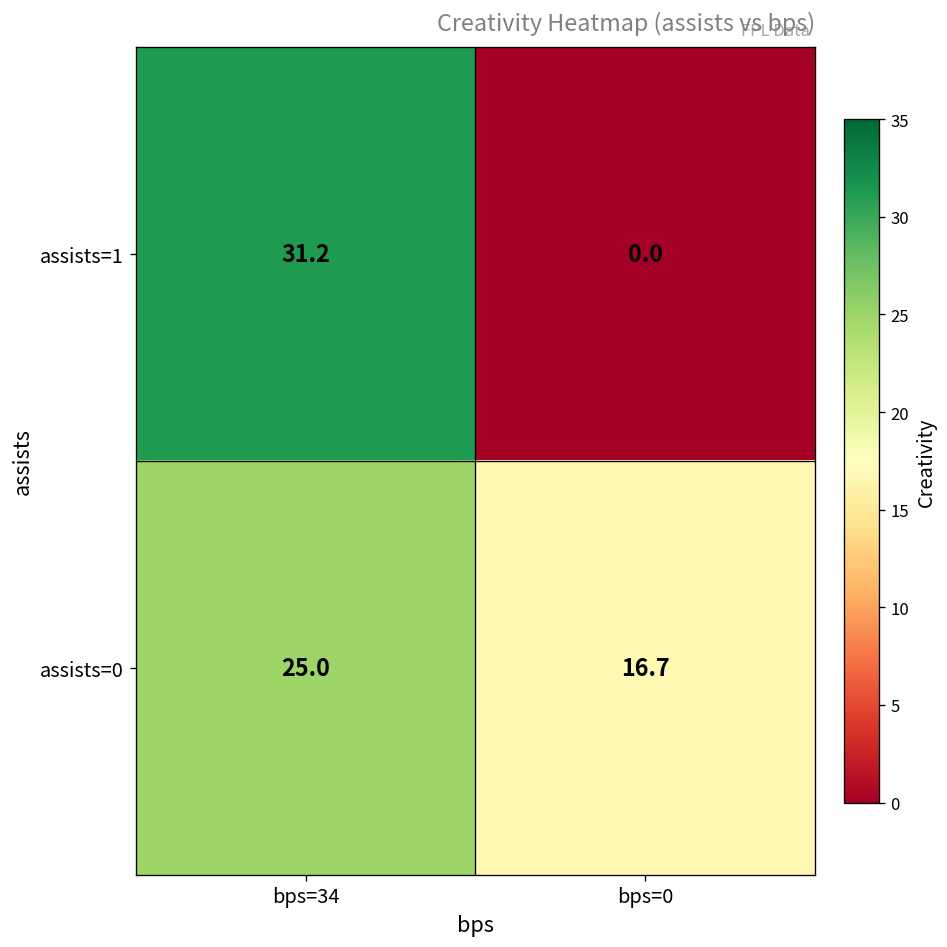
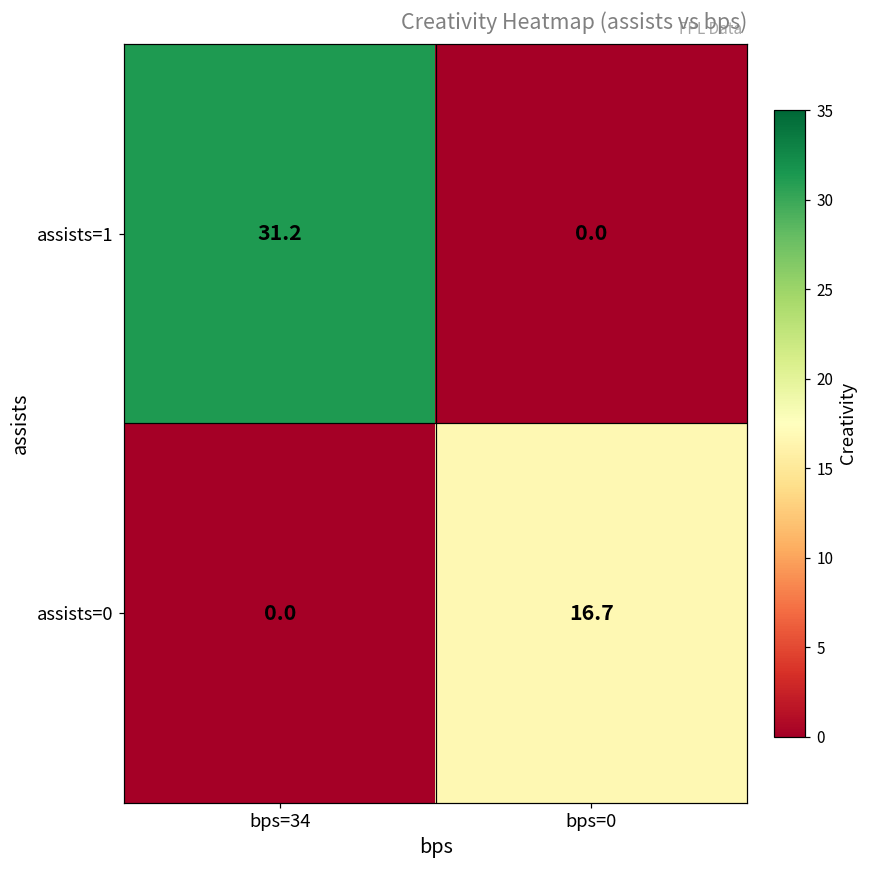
  {
    "assists=1": {
      "bps=34": 31.2,
      "bps=0": 0.0
    },
    "assists=0": {
-     "bps=34": 25.0,
+     "bps=34": 0.0,
      "bps=0": 16.7
    }
  }
